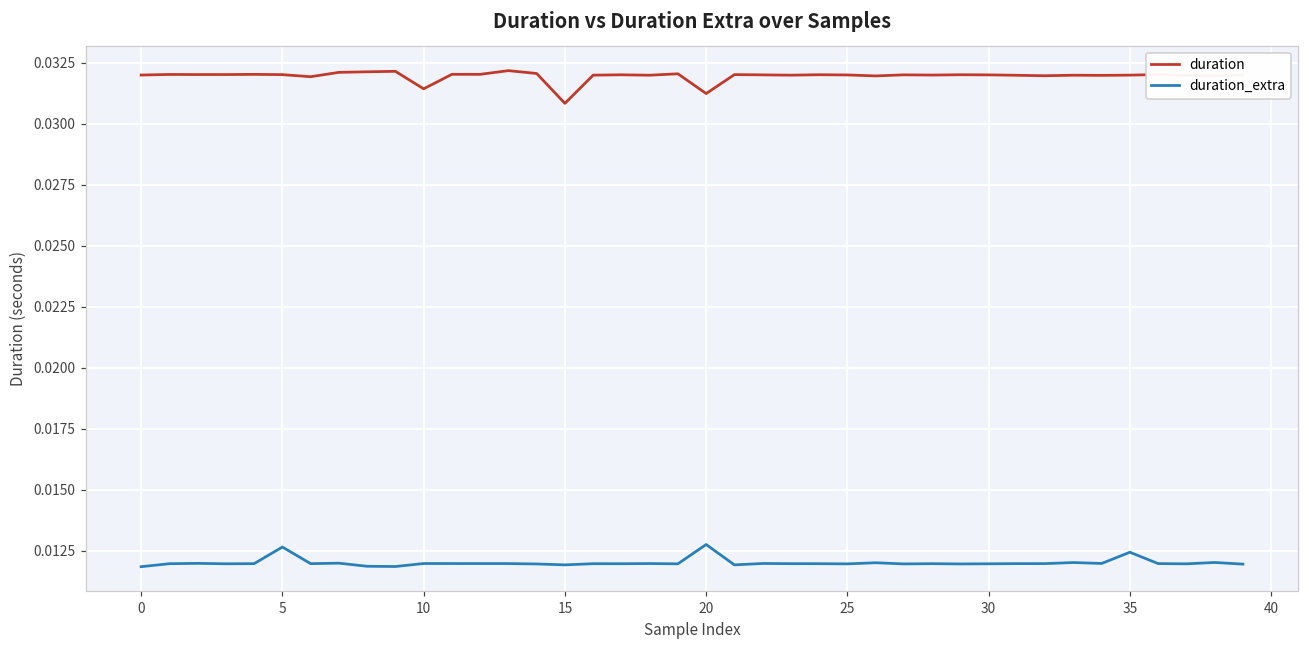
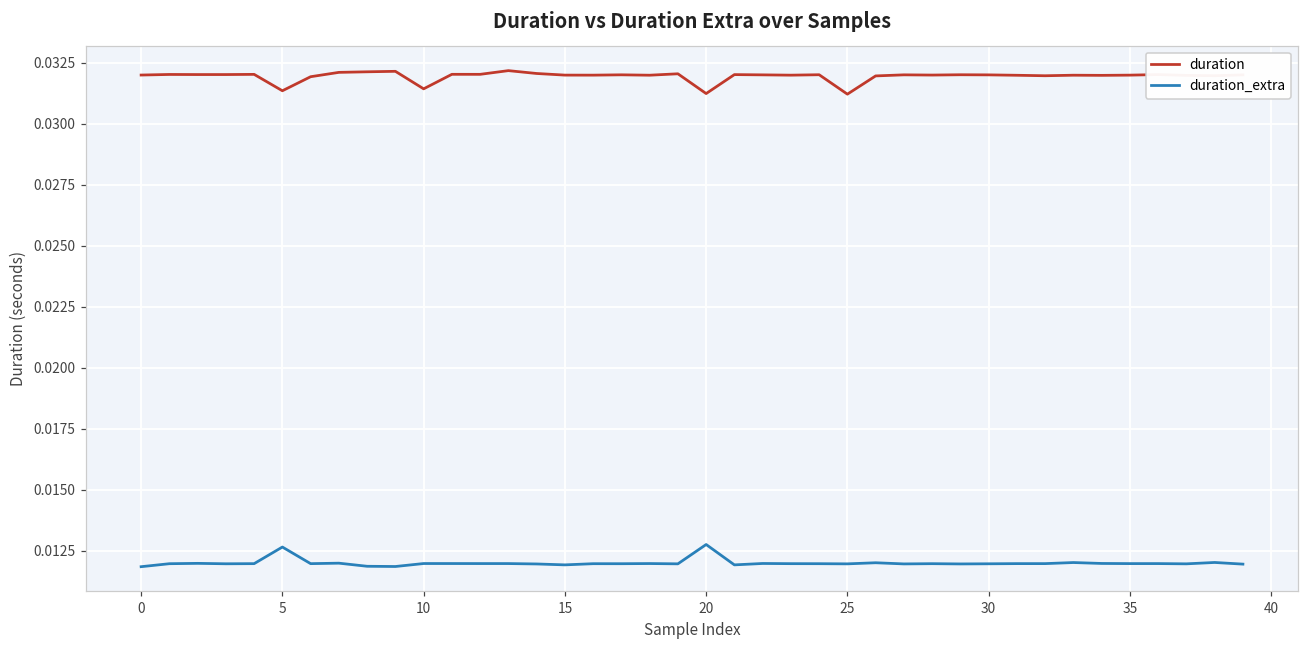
  {
    "duration": {
      "0": 0.0320,
-     "5": 0.0320,
+     "5": 0.0314,
      "10": 0.0314,
-     "15": 0.0308,
+     "15": 0.0320,
      "20": 0.0312,
-     "25": 0.0320,
+     "25": 0.0312,
      "30": 0.0320,
      "35": 0.0320
    },
    "duration_extra": {
      "0": 0.0118,
      "5": 0.0126,
      "10": 0.0120,
      "15": 0.0119,
      "20": 0.0127,
      "25": 0.0120,
      "30": 0.0120,
-     "35": 0.0124
+     "35": 0.0120
    }
  }
